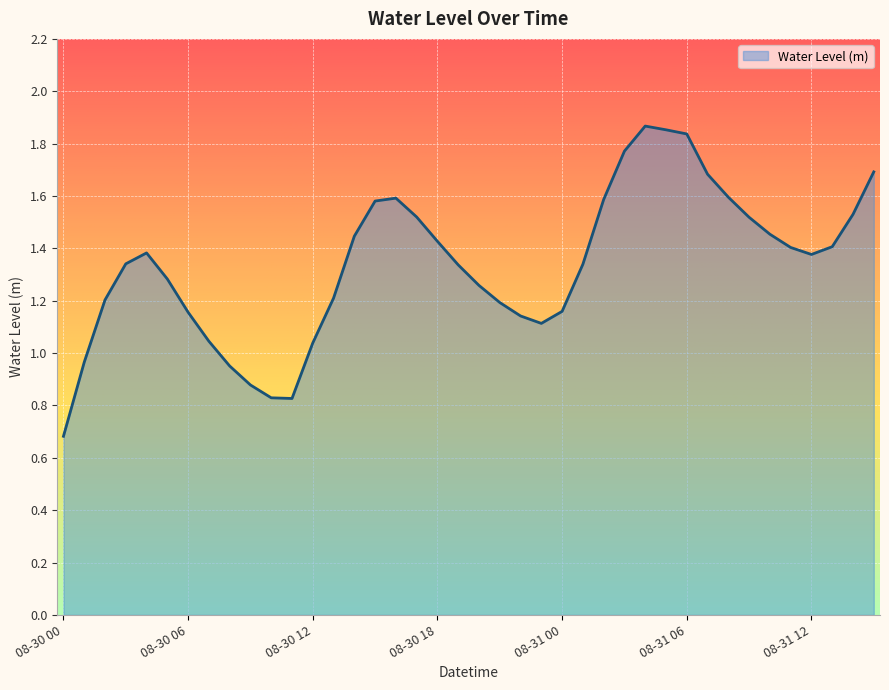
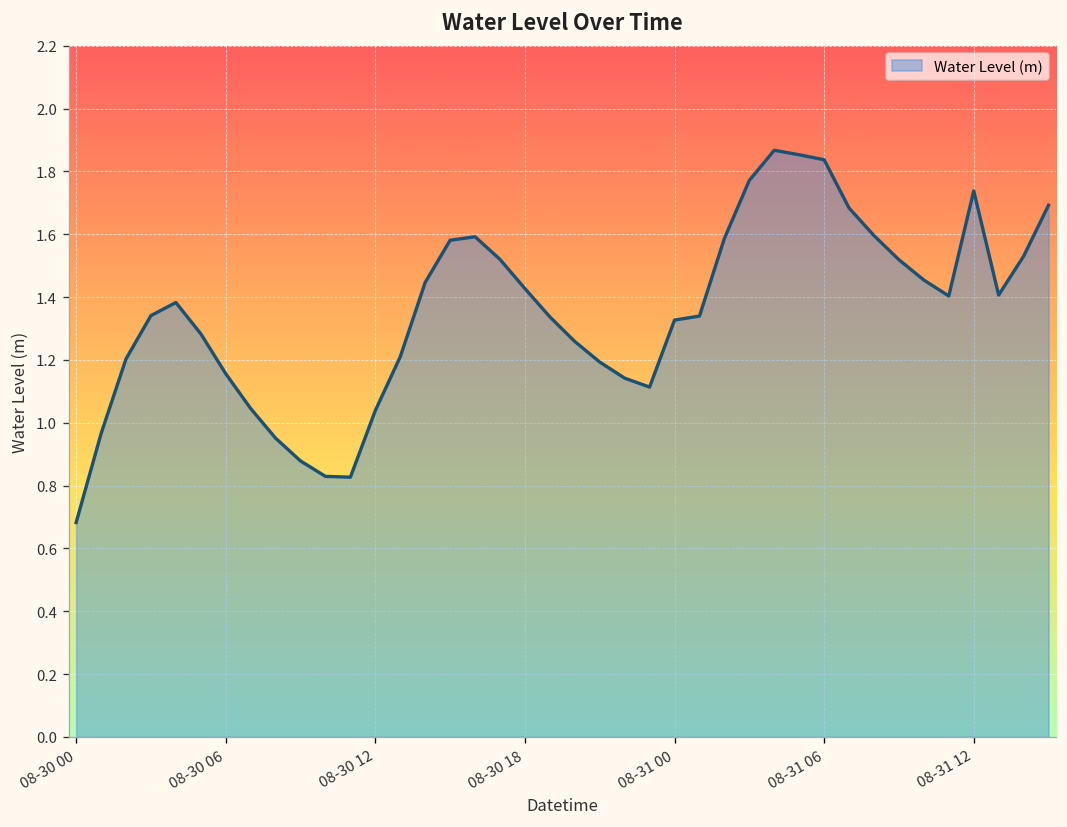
  {
    "08-30 00": 0.68,
    "08-30 06": 1.16,
    "08-30 12": 1.04,
    "08-30 18": 1.43,
-   "08-31 00": 1.16,
+   "08-31 00": 1.33,
    "08-31 06": 1.84,
-   "08-31 12": 1.38
+   "08-31 12": 1.74
  }
